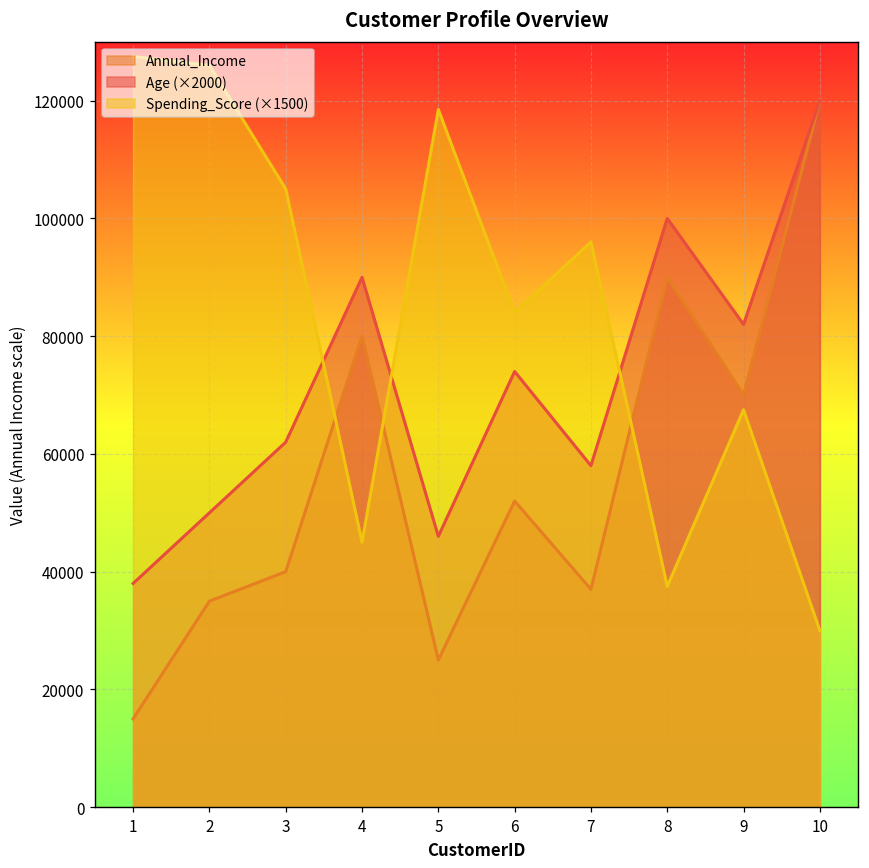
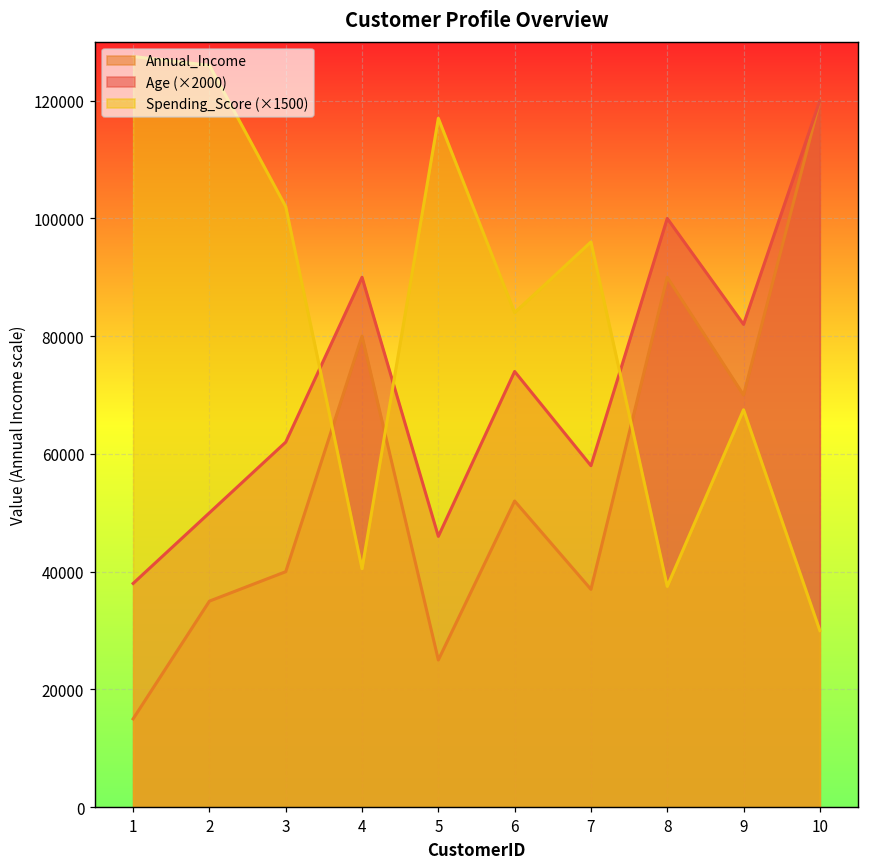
  {
    "Spending_Score (×1500)": {
-     "3": 105000,
-     "4": 45000,
-     "5": 119000,
+     "3": 102000,
+     "4": 41000,
+     "5": 117000,
      "6": 84000,
      "7": 96000,
      "8": 38000,
      "9": 68000,
      "10": 30000
    }
  }
